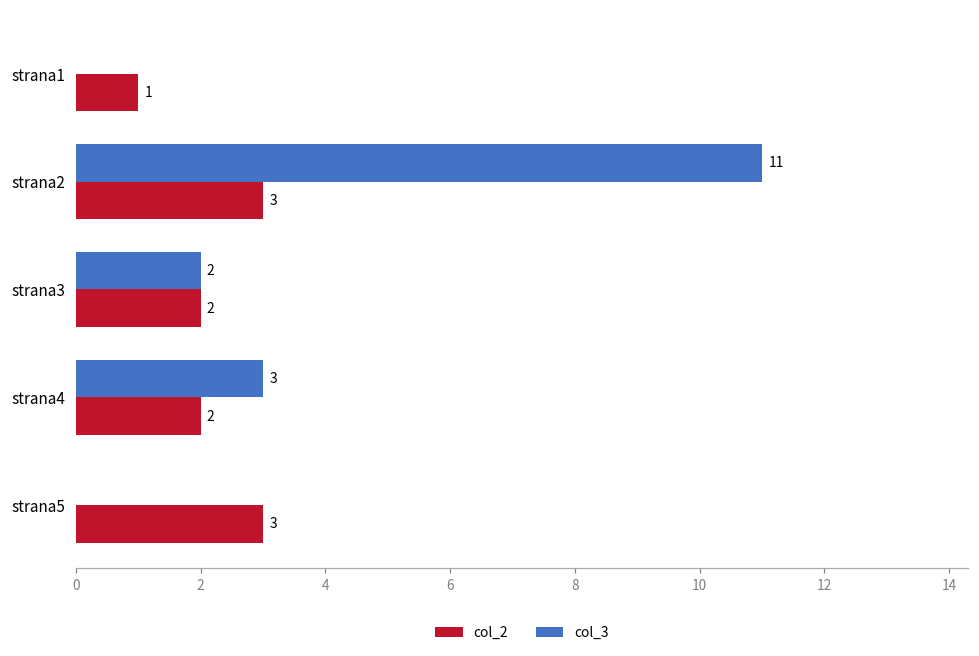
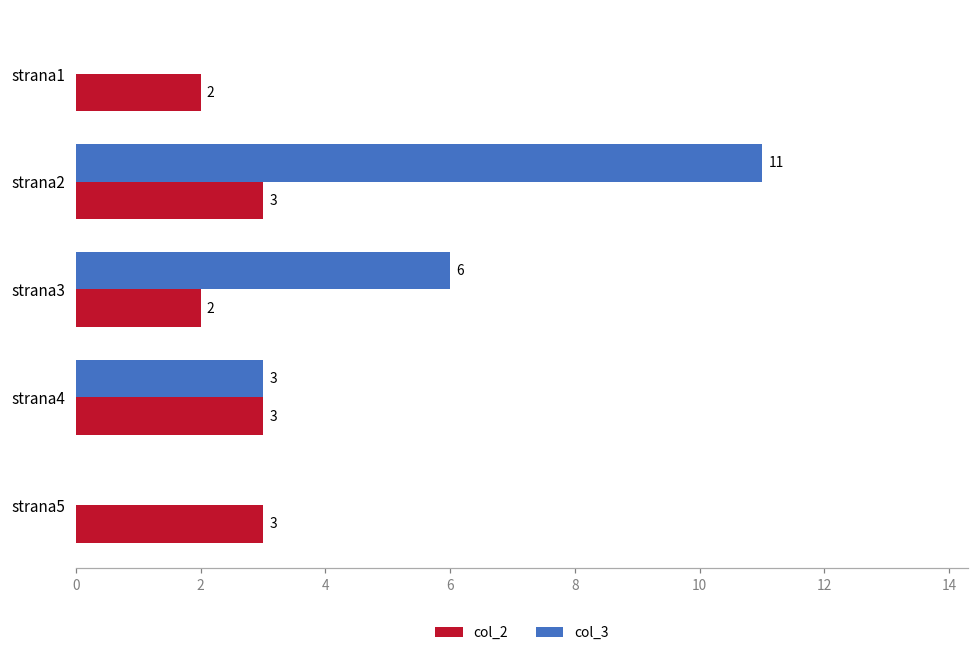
  {
    "col_2": {
-     "strana1": 1,
+     "strana1": 2,
      "strana2": 3,
      "strana3": 2,
-     "strana4": 2,
+     "strana4": 3,
      "strana5": 3
    },
    "col_3": {
      "strana2": 11,
-     "strana3": 2,
+     "strana3": 6,
      "strana4": 3
    }
  }
